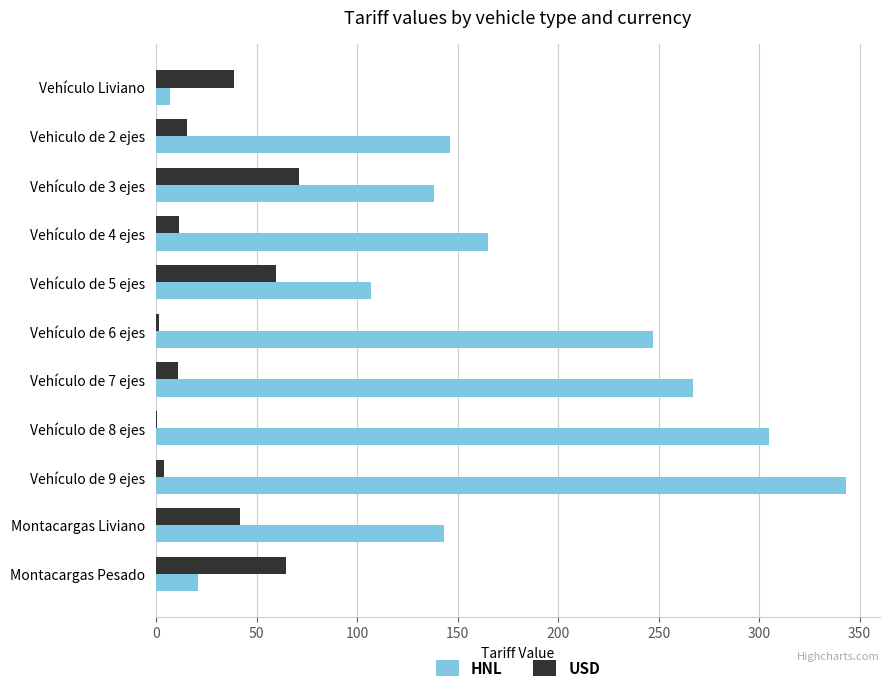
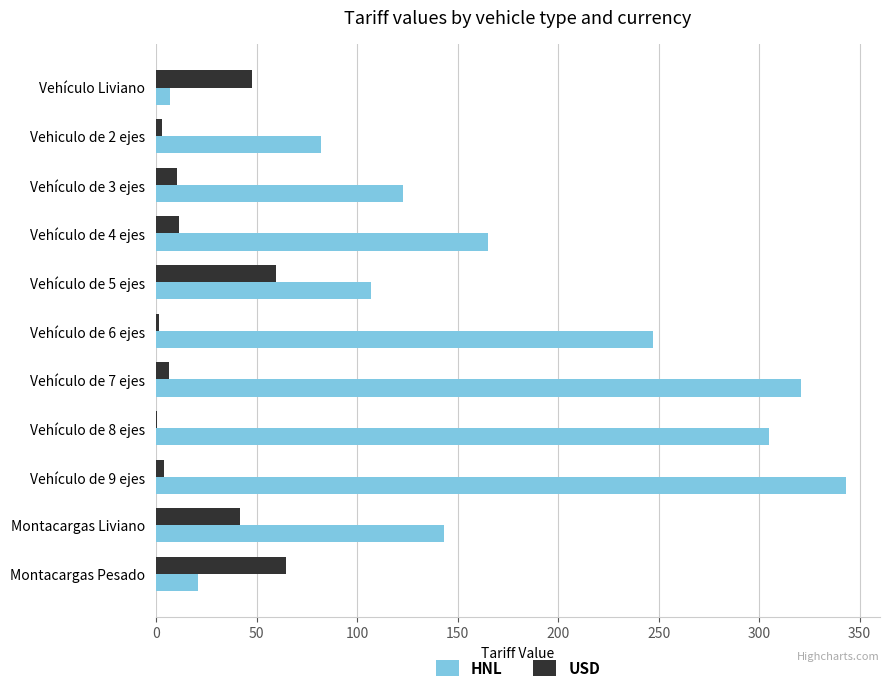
  {
    "HNL": {
      "Vehículo Liviano": 7,
-     "Vehiculo de 2 ejes": 146,
-     "Vehículo de 3 ejes": 138,
+     "Vehiculo de 2 ejes": 82,
+     "Vehículo de 3 ejes": 123,
      "Vehículo de 4 ejes": 165,
      "Vehículo de 5 ejes": 107,
      "Vehículo de 6 ejes": 247,
-     "Vehículo de 7 ejes": 267,
+     "Vehículo de 7 ejes": 321,
      "Vehículo de 8 ejes": 305,
      "Vehículo de 9 ejes": 343,
      "Montacargas Liviano": 143,
      "Montacargas Pesado": 21
    },
    "USD": {
-     "Vehículo Liviano": 39,
-     "Vehiculo de 2 ejes": 15,
-     "Vehículo de 3 ejes": 71,
+     "Vehículo Liviano": 48,
+     "Vehiculo de 2 ejes": 3,
+     "Vehículo de 3 ejes": 10,
      "Vehículo de 4 ejes": 11,
      "Vehículo de 5 ejes": 59,
      "Vehículo de 6 ejes": 2,
-     "Vehículo de 7 ejes": 11,
+     "Vehículo de 7 ejes": 6,
      "Vehículo de 9 ejes": 4,
      "Montacargas Liviano": 42,
      "Montacargas Pesado": 64
    }
  }
